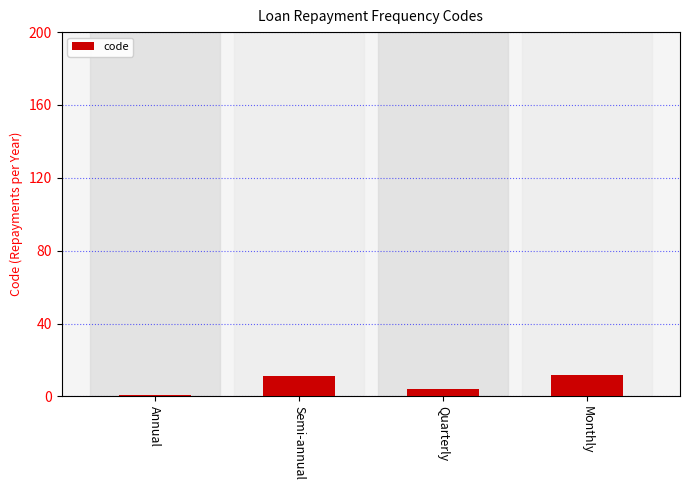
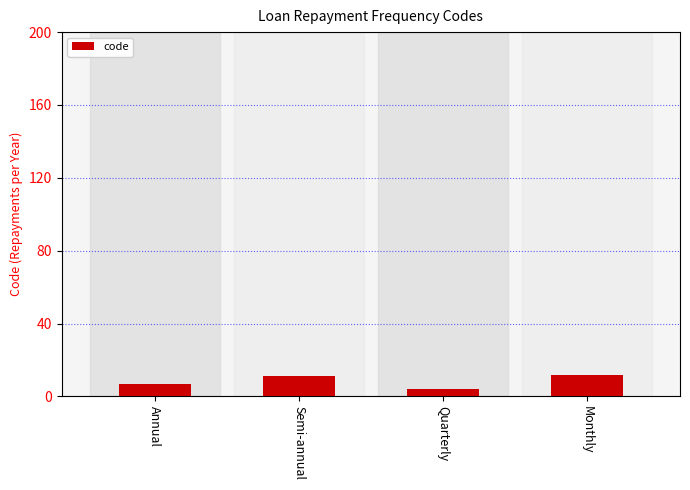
  {
-   "Annual": 1,
+   "Annual": 7,
    "Semi-annual": 11,
    "Quarterly": 4,
    "Monthly": 12
  }
